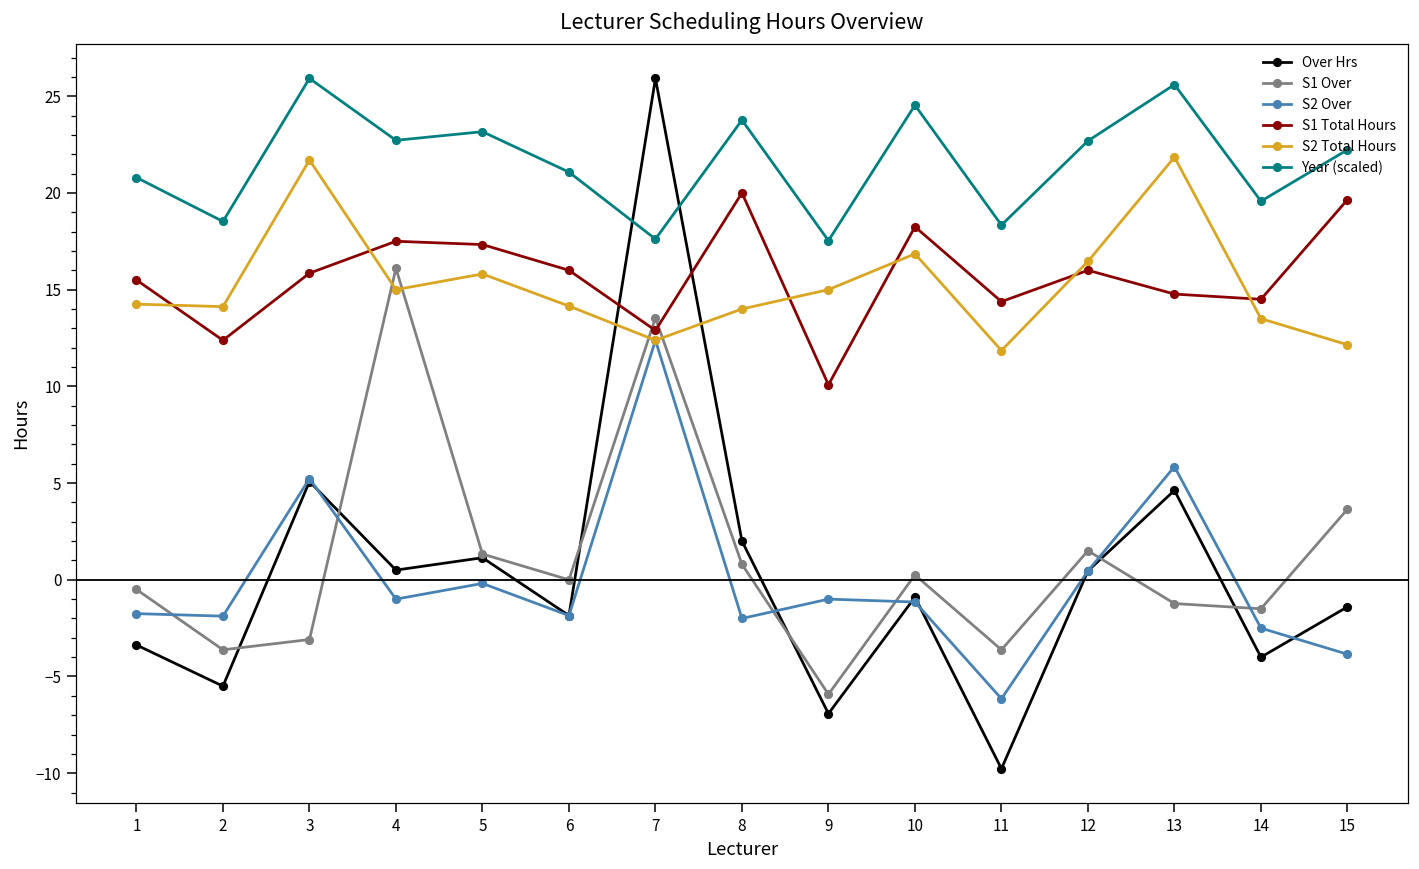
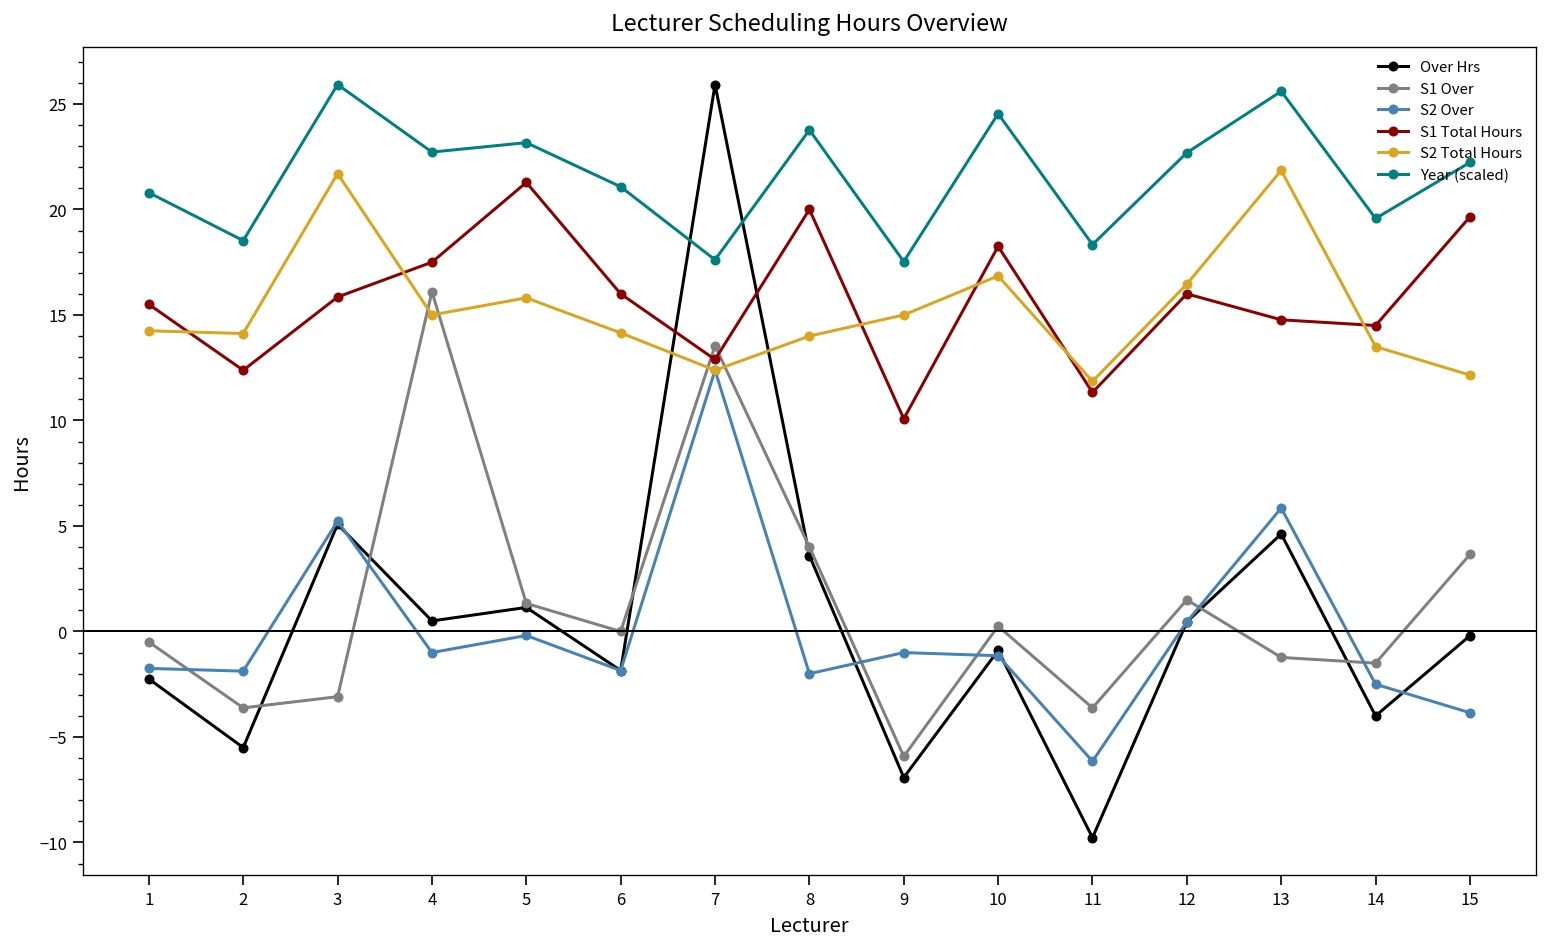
  {
    "Over Hrs": {
-     "1": -3.4,
+     "1": -2.3,
      "2": -5.5,
      "3": 5.1,
      "4": 0.5,
      "5": 1.1,
      "7": 25.9,
-     "8": 2.0,
+     "8": 3.6,
      "9": -6.9,
      "10": -0.9,
      "11": -9.8,
      "13": 4.6,
      "14": -4.0,
-     "15": -1.4
+     "15": -0.2
    },
    "S1 Over": {
      "1": -0.5,
      "2": -3.6,
      "3": -3.1,
      "4": 16.1,
      "5": 1.3,
      "6": 0.0,
      "7": 13.5,
-     "8": 0.8,
+     "8": 4.0,
      "9": -5.9,
      "10": 0.3,
      "11": -3.6,
      "12": 1.5,
      "13": -1.2,
      "14": -1.5,
      "15": 3.7
    },
    "S2 Over": {
      "1": -1.8,
      "2": -1.9,
      "3": 5.2,
      "4": -1.0,
      "5": -0.2,
      "8": -2.0,
      "9": -1.0,
      "10": -1.2,
      "11": -6.2,
      "13": 5.9,
      "14": -2.5,
      "15": -3.9
    },
    "S1 Total Hours": {
      "1": 15.5,
      "2": 12.4,
      "3": 15.9,
      "4": 17.5,
-     "5": 17.3,
+     "5": 21.3,
      "6": 16.0,
      "7": 12.9,
      "8": 20.0,
      "9": 10.1,
      "10": 18.3,
-     "11": 14.4,
+     "11": 11.3,
      "12": 16.0,
      "13": 14.8,
      "14": 14.5,
      "15": 19.7
    },
    "S2 Total Hours": {
      "1": 14.3,
      "2": 14.1,
      "3": 21.7,
      "4": 15.0,
      "5": 15.8,
      "6": 14.2,
      "8": 14.0,
      "9": 15.0,
      "10": 16.9,
      "11": 11.9,
      "12": 16.5,
      "13": 21.9,
      "14": 13.5,
      "15": 12.2
    },
    "Year (scaled)": {
      "1": 20.8,
      "2": 18.5,
      "3": 25.9,
      "4": 22.7,
      "5": 23.2,
      "6": 21.1,
      "7": 17.6,
      "8": 23.8,
      "9": 17.5,
      "10": 24.5,
      "11": 18.3,
      "12": 22.7,
      "13": 25.6,
      "14": 19.6,
      "15": 22.2
    }
  }
